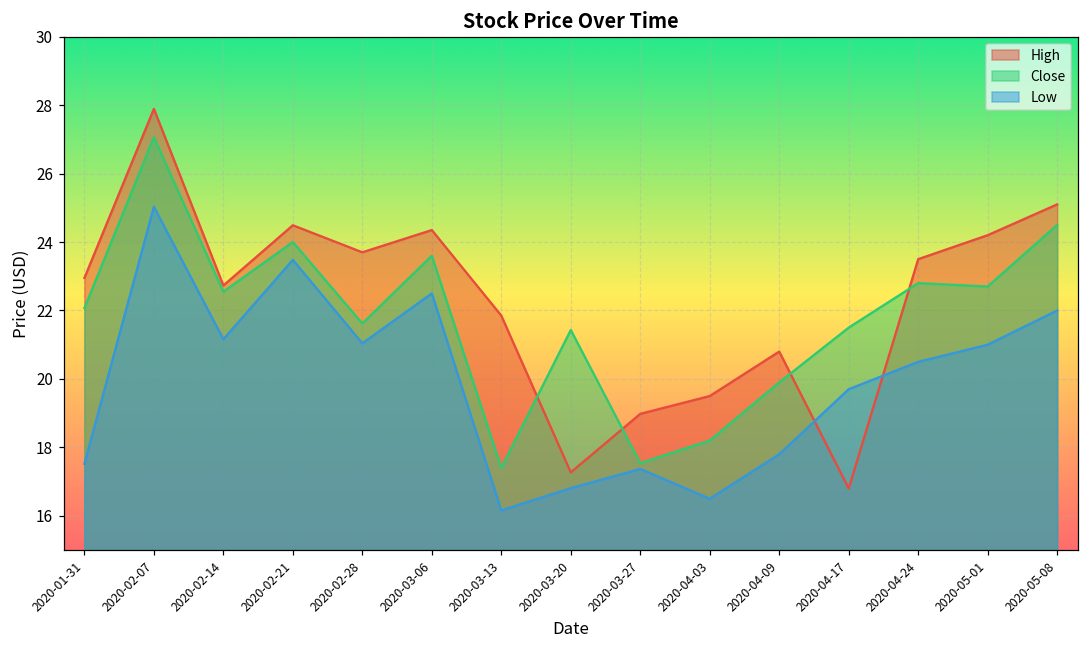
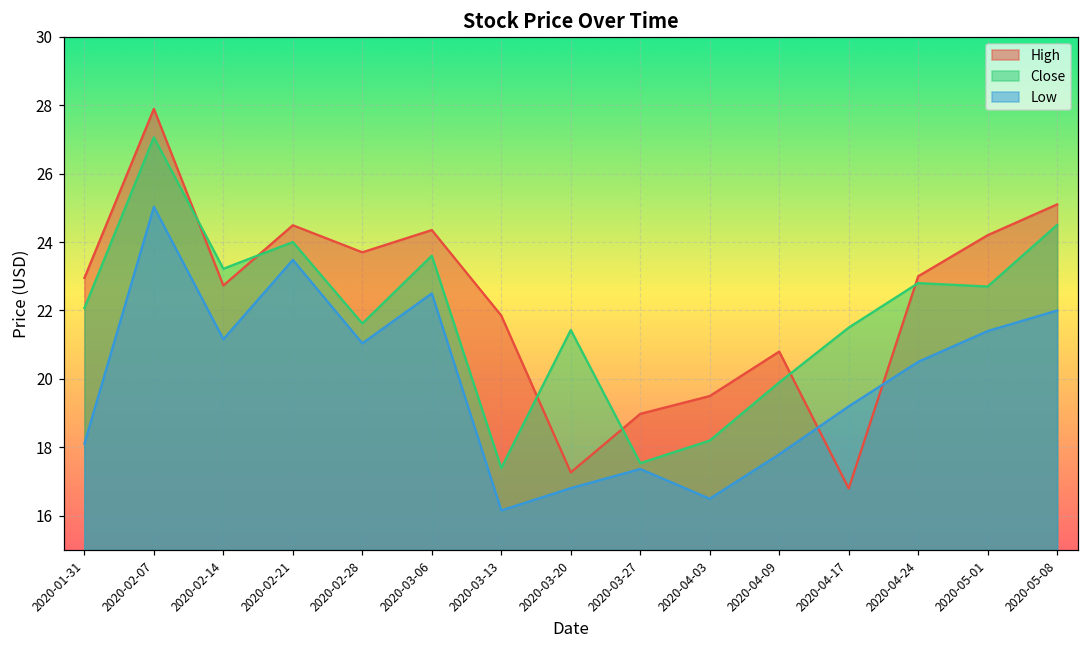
  {
    "High": {
      "2020-01-31": 23.0,
      "2020-02-07": 27.9,
      "2020-02-14": 22.7,
      "2020-02-21": 24.5,
      "2020-02-28": 23.7,
      "2020-03-06": 24.4,
      "2020-03-13": 21.9,
      "2020-03-20": 17.3,
      "2020-03-27": 19.0,
      "2020-04-03": 19.5,
      "2020-04-09": 20.8,
      "2020-04-17": 16.8,
-     "2020-04-24": 23.5,
+     "2020-04-24": 23.0,
      "2020-05-01": 24.2,
      "2020-05-08": 25.1
    },
    "Close": {
      "2020-01-31": 22.1,
      "2020-02-07": 27.1,
-     "2020-02-14": 22.6,
+     "2020-02-14": 23.2,
      "2020-02-21": 24.0,
      "2020-02-28": 21.6,
      "2020-03-06": 23.6,
      "2020-03-13": 17.4,
      "2020-03-20": 21.4,
      "2020-03-27": 17.5,
      "2020-04-03": 18.2,
      "2020-04-09": 19.9,
      "2020-04-17": 21.5,
      "2020-04-24": 22.8,
      "2020-05-01": 22.7,
      "2020-05-08": 24.5
    },
    "Low": {
-     "2020-01-31": 17.5,
+     "2020-01-31": 18.1,
      "2020-02-07": 25.0,
      "2020-02-14": 21.2,
      "2020-02-21": 23.5,
      "2020-02-28": 21.0,
      "2020-03-06": 22.5,
      "2020-03-13": 16.2,
      "2020-03-20": 16.8,
      "2020-03-27": 17.4,
      "2020-04-03": 16.5,
      "2020-04-09": 17.8,
-     "2020-04-17": 19.7,
+     "2020-04-17": 19.2,
      "2020-04-24": 20.5,
-     "2020-05-01": 21.0,
+     "2020-05-01": 21.4,
      "2020-05-08": 22.0
    }
  }
